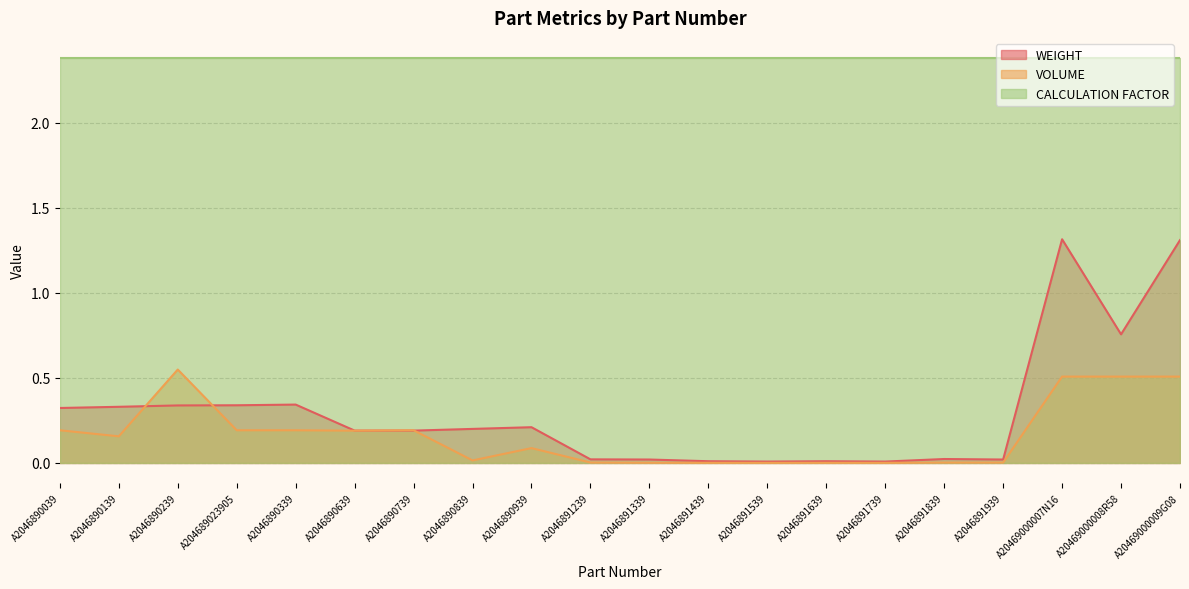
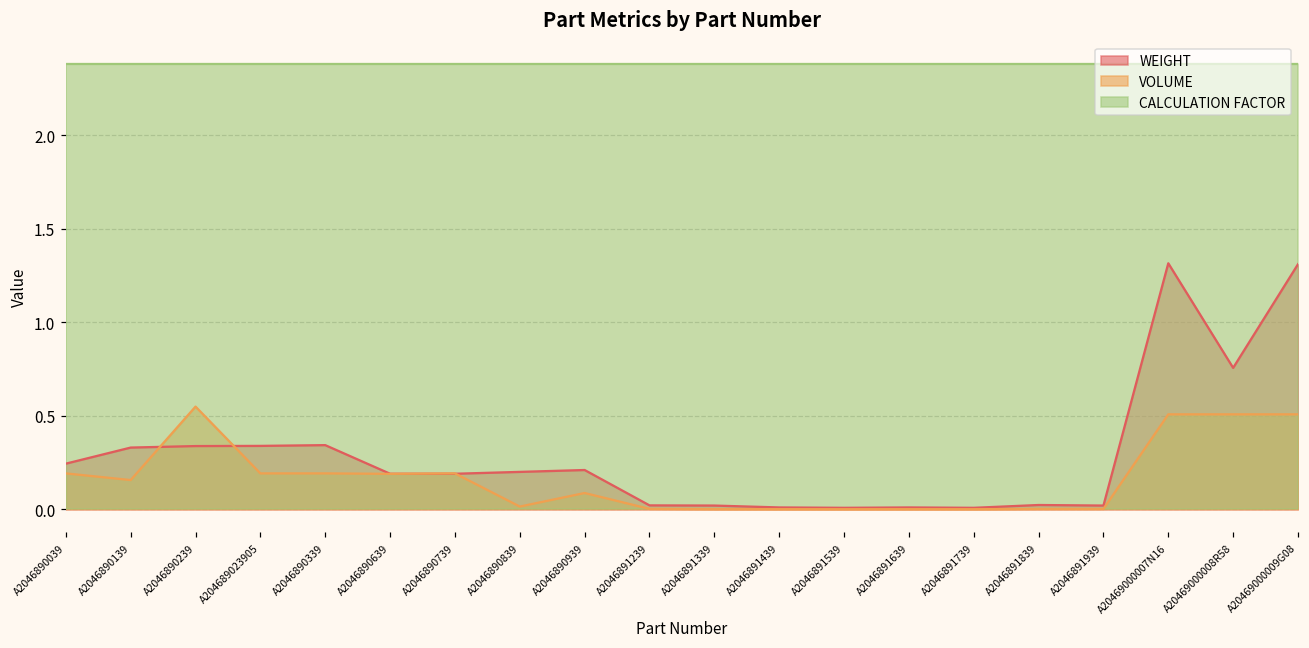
  {
    "WEIGHT": {
-     "A2046890039": 0.32,
+     "A2046890039": 0.24,
      "A2046890139": 0.33,
      "A2046890239": 0.34,
      "A204689023905": 0.34,
      "A2046890339": 0.34,
      "A2046890839": 0.20,
      "A2046890939": 0.21,
      "A2046891239": 0.02,
      "A2046891339": 0.02,
      "A2046891839": 0.02,
      "A2046891939": 0.02,
      "A20469000007N16": 1.32,
      "A20469000008R58": 0.76,
      "A20469000009G08": 1.31
    },
    "VOLUME": {
      "A2046890039": 0.19,
      "A2046890139": 0.16,
      "A2046890239": 0.55,
      "A204689023905": 0.19,
      "A2046890339": 0.19,
      "A2046890839": 0.01,
      "A2046890939": 0.09,
      "A2046891239": 0.00,
      "A2046891339": 0.00,
      "A2046891839": 0.00,
      "A2046891939": 0.00,
      "A20469000007N16": 0.51,
      "A20469000008R58": 0.51,
      "A20469000009G08": 0.51
    },
    "CALCULATION FACTOR": {
      "A2046890039": 2.38,
      "A2046890139": 2.38,
      "A2046890239": 2.38,
      "A204689023905": 2.38,
      "A2046890339": 2.38,
      "A2046890639": 2.38,
      "A2046890739": 2.38,
      "A2046890839": 2.38,
      "A2046890939": 2.38,
      "A2046891239": 2.38,
      "A2046891339": 2.38,
      "A2046891439": 2.38,
      "A2046891539": 2.38,
      "A2046891639": 2.38,
      "A2046891739": 2.38,
      "A2046891839": 2.38,
      "A20469000009G08": 2.38
    }
  }
